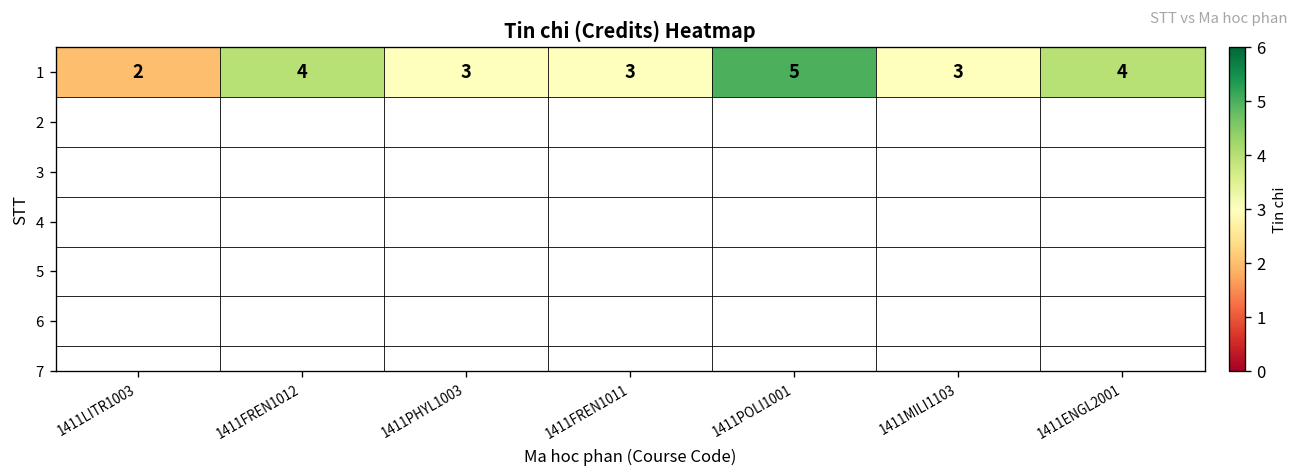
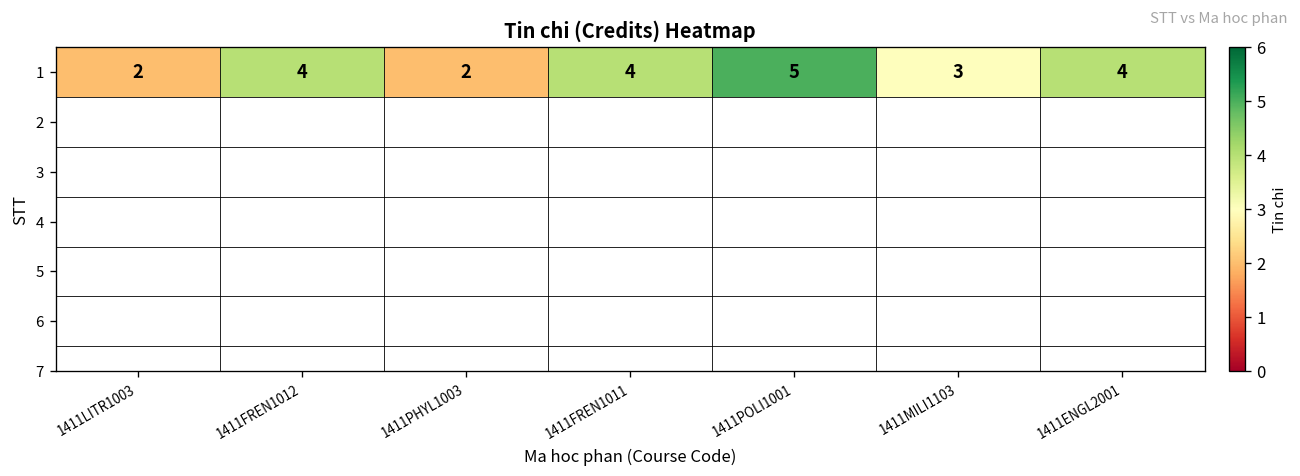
  {
    "1": {
      "1411LITR1003": 2,
      "1411FREN1012": 4,
-     "1411PHYL1003": 3,
-     "1411FREN1011": 3,
+     "1411PHYL1003": 2,
+     "1411FREN1011": 4,
      "1411POLI1001": 5,
      "1411MILI1103": 3,
      "1411ENGL2001": 4
    }
  }
